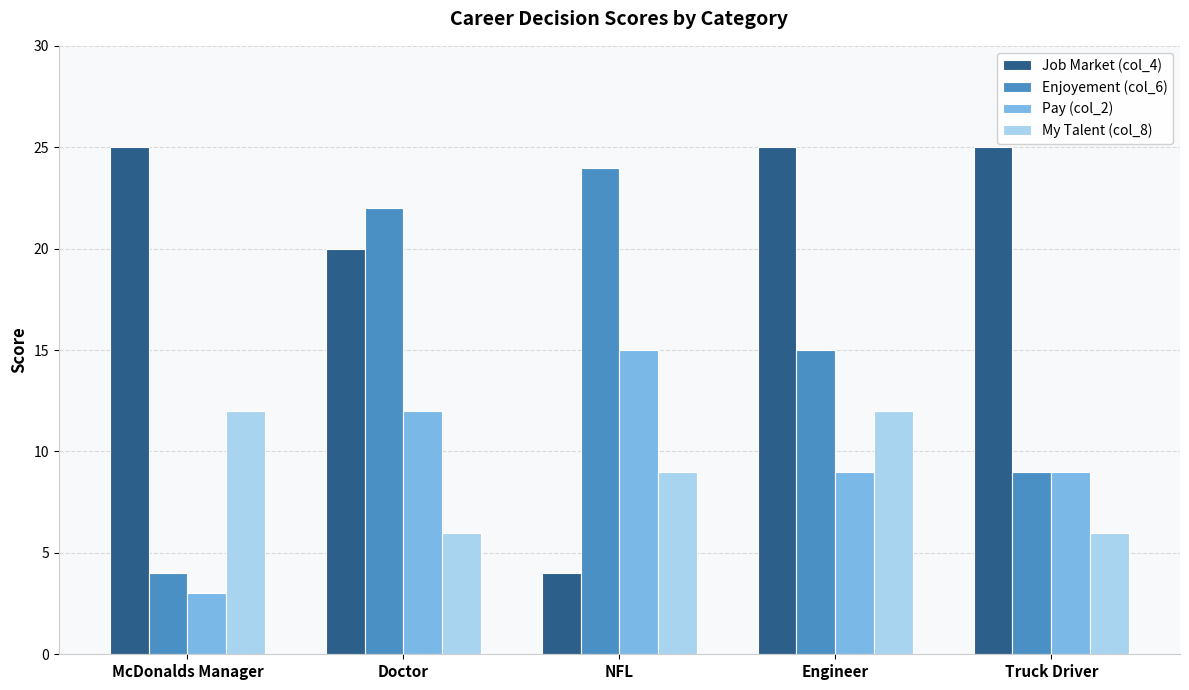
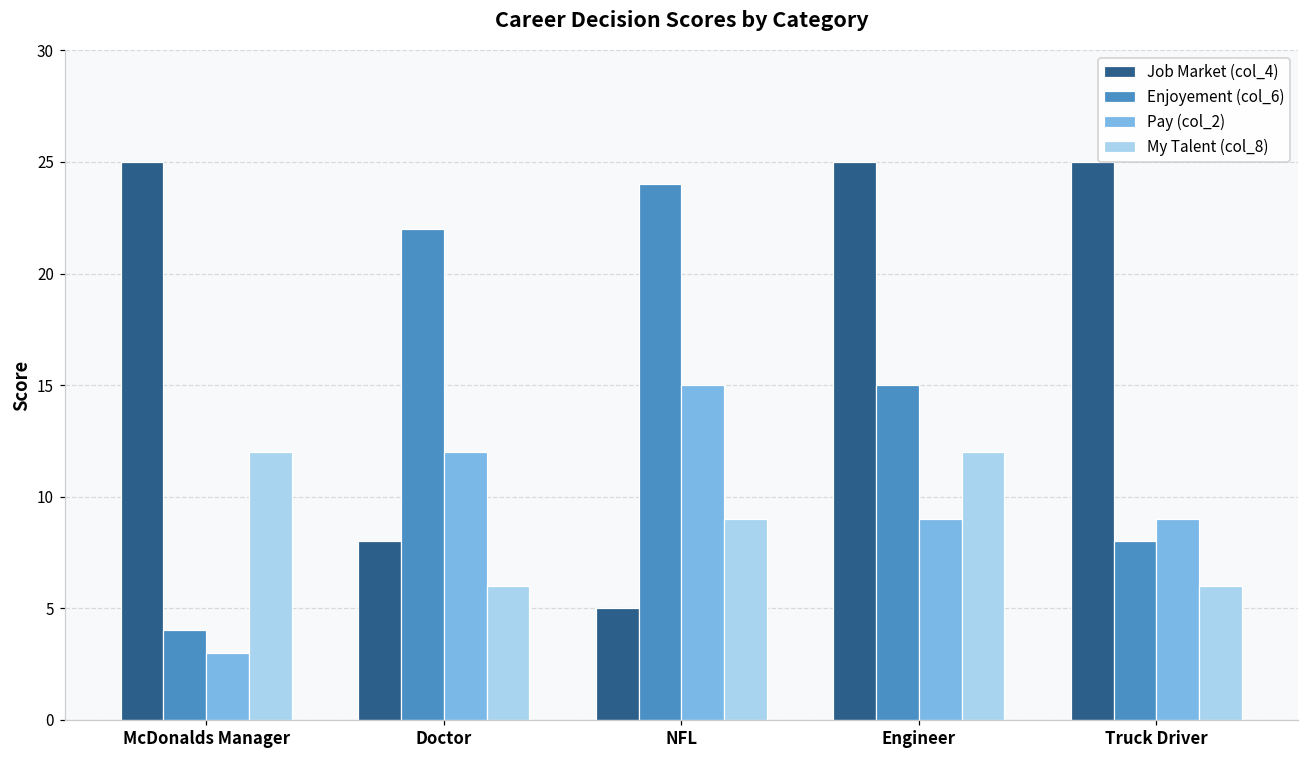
  {
    "Job Market (col_4)": {
      "McDonalds Manager": 25,
-     "Doctor": 20,
-     "NFL": 4,
+     "Doctor": 8,
+     "NFL": 5,
      "Engineer": 25,
      "Truck Driver": 25
    },
    "Enjoyement (col_6)": {
      "McDonalds Manager": 4,
      "Doctor": 22,
      "NFL": 24,
      "Engineer": 15,
-     "Truck Driver": 9
+     "Truck Driver": 8
    }
  }
